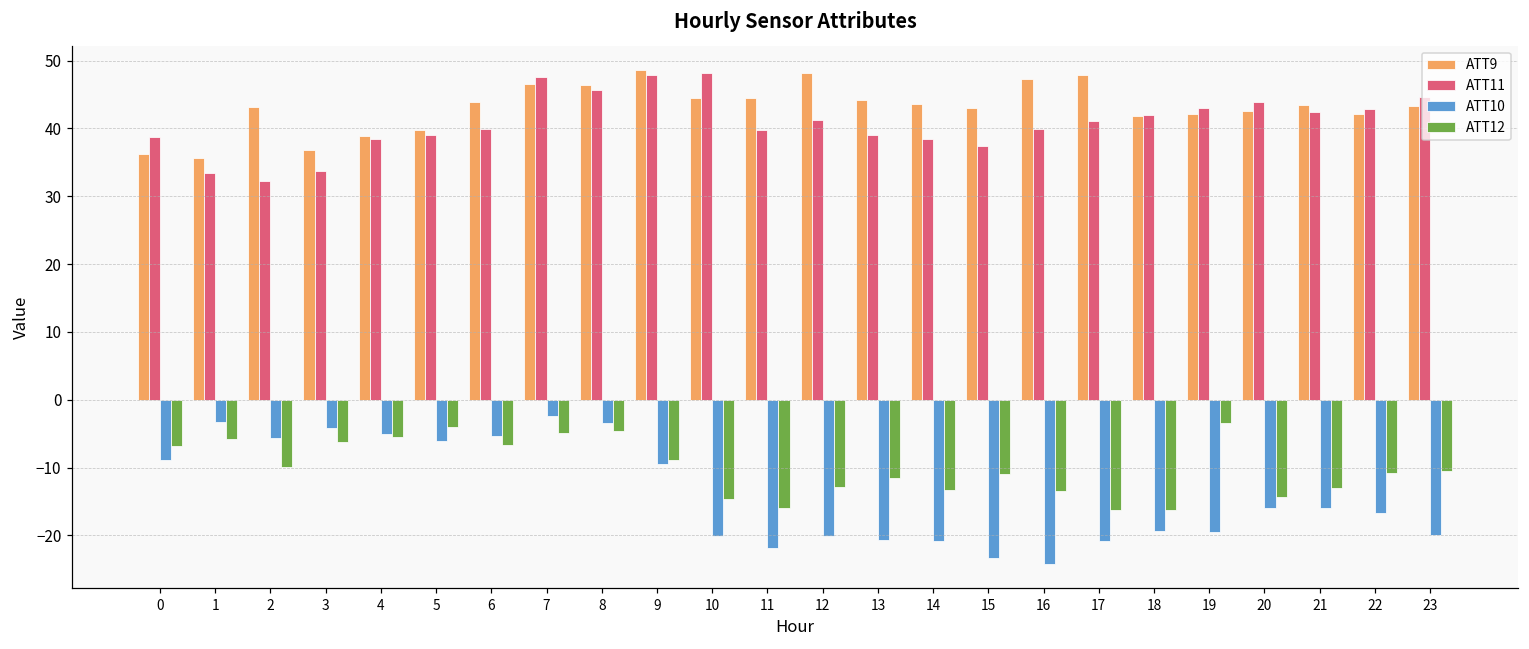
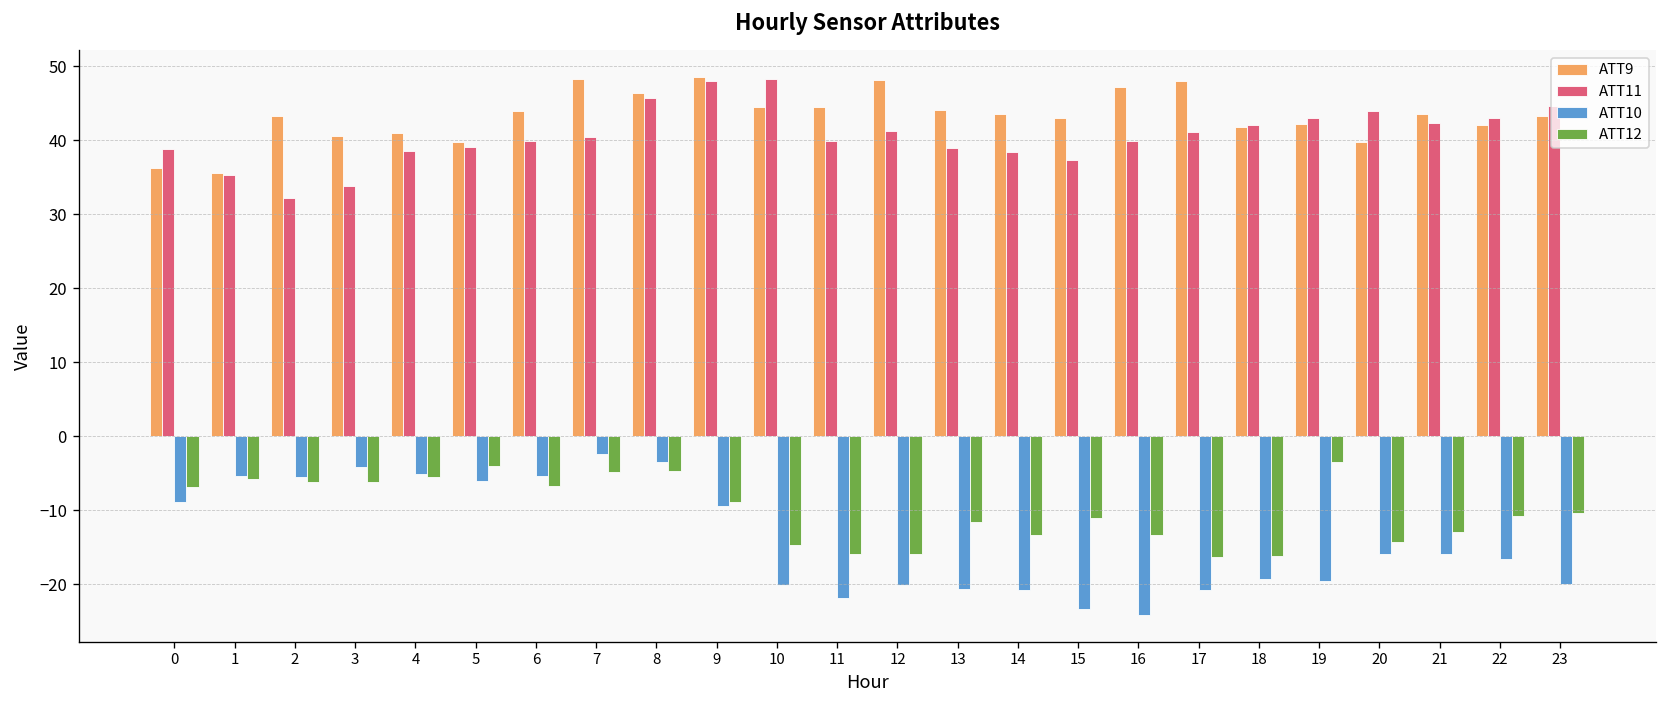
  {
    "ATT9": {
      "0": 36,
      "1": 36,
      "2": 43,
-     "3": 37,
-     "4": 39,
+     "3": 41,
+     "4": 41,
      "5": 40,
      "6": 44,
-     "7": 47,
+     "7": 48,
      "8": 46,
      "9": 49,
      "10": 44,
      "11": 45,
      "12": 48,
      "13": 44,
      "14": 44,
      "15": 43,
      "16": 47,
      "17": 48,
      "18": 42,
      "19": 42,
-     "20": 43,
+     "20": 40,
      "21": 44,
      "22": 42,
      "23": 43
    },
    "ATT11": {
      "0": 39,
-     "1": 33,
+     "1": 35,
      "2": 32,
      "3": 34,
      "4": 39,
      "5": 39,
      "6": 40,
-     "7": 48,
+     "7": 40,
      "8": 46,
      "9": 48,
      "10": 48,
      "11": 40,
      "12": 41,
      "13": 39,
      "14": 38,
      "15": 37,
      "16": 40,
      "17": 41,
      "18": 42,
      "19": 43,
      "20": 44,
      "21": 42,
      "22": 43
    },
    "ATT10": {
      "0": -9,
-     "1": -3,
+     "1": -5,
      "2": -6,
      "3": -4,
      "4": -5,
      "5": -6,
      "6": -5,
      "7": -2,
      "8": -3,
      "9": -9,
      "10": -20,
      "11": -22,
      "12": -20,
      "13": -21,
      "14": -21,
      "15": -23,
      "16": -24,
      "17": -21,
      "18": -19,
      "19": -20,
      "20": -16,
      "21": -16,
      "22": -17,
      "23": -20
    },
    "ATT12": {
      "0": -7,
      "1": -6,
-     "2": -10,
+     "2": -6,
      "3": -6,
      "4": -6,
      "5": -4,
      "6": -7,
      "7": -5,
      "8": -5,
      "9": -9,
      "10": -15,
      "11": -16,
-     "12": -13,
+     "12": -16,
      "13": -12,
      "14": -13,
      "15": -11,
      "16": -13,
      "17": -16,
      "18": -16,
      "19": -3,
      "20": -14,
      "21": -13,
      "22": -11,
      "23": -10
    }
  }
